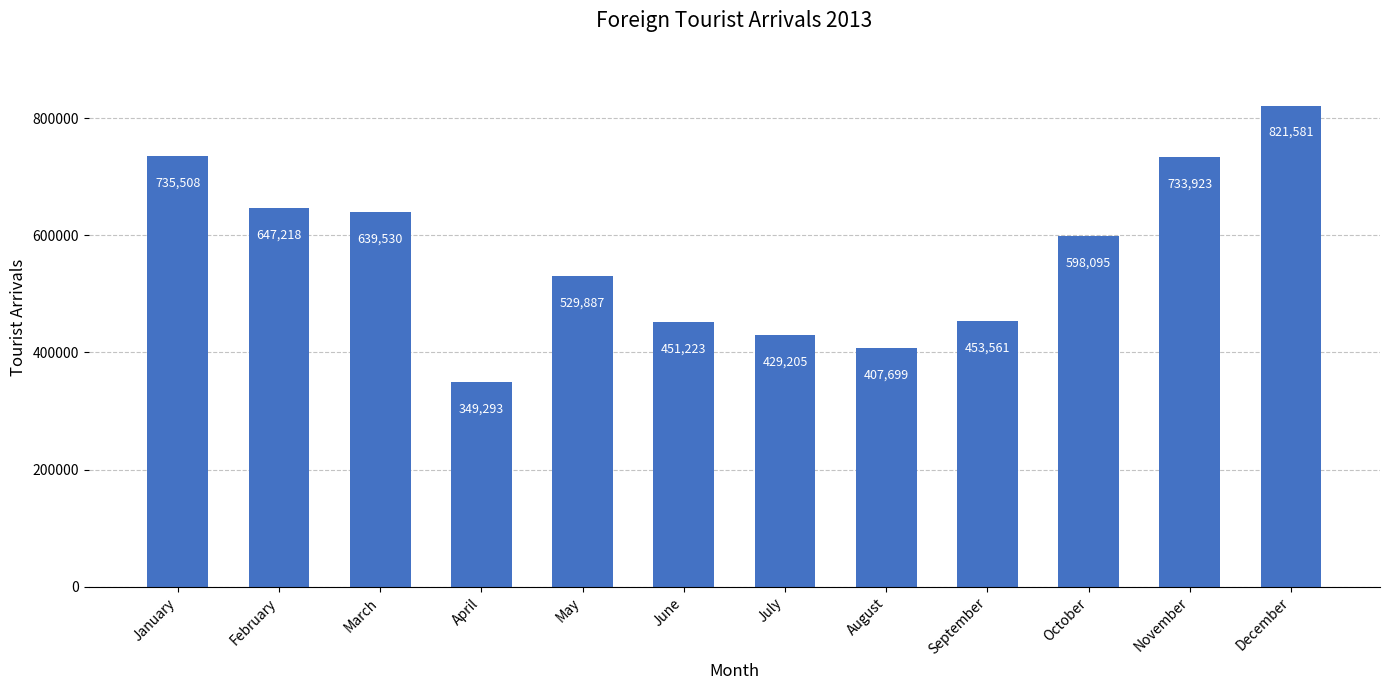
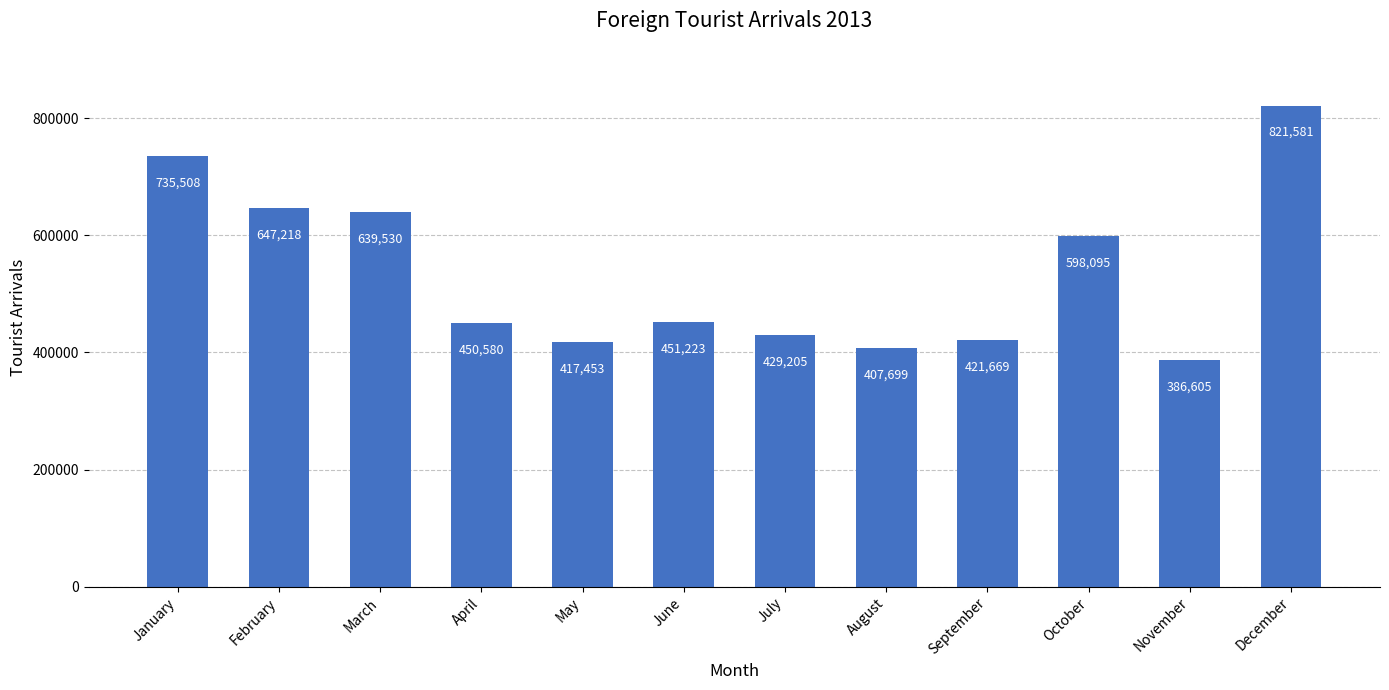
  {
    "January": "735,508",
    "February": "647,218",
    "March": "639,530",
-   "April": "349,293",
-   "May": "529,887",
+   "April": "450,580",
+   "May": "417,453",
    "June": "451,223",
    "July": "429,205",
    "August": "407,699",
-   "September": "453,561",
+   "September": "421,669",
    "October": "598,095",
-   "November": "733,923",
+   "November": "386,605",
    "December": "821,581"
  }
